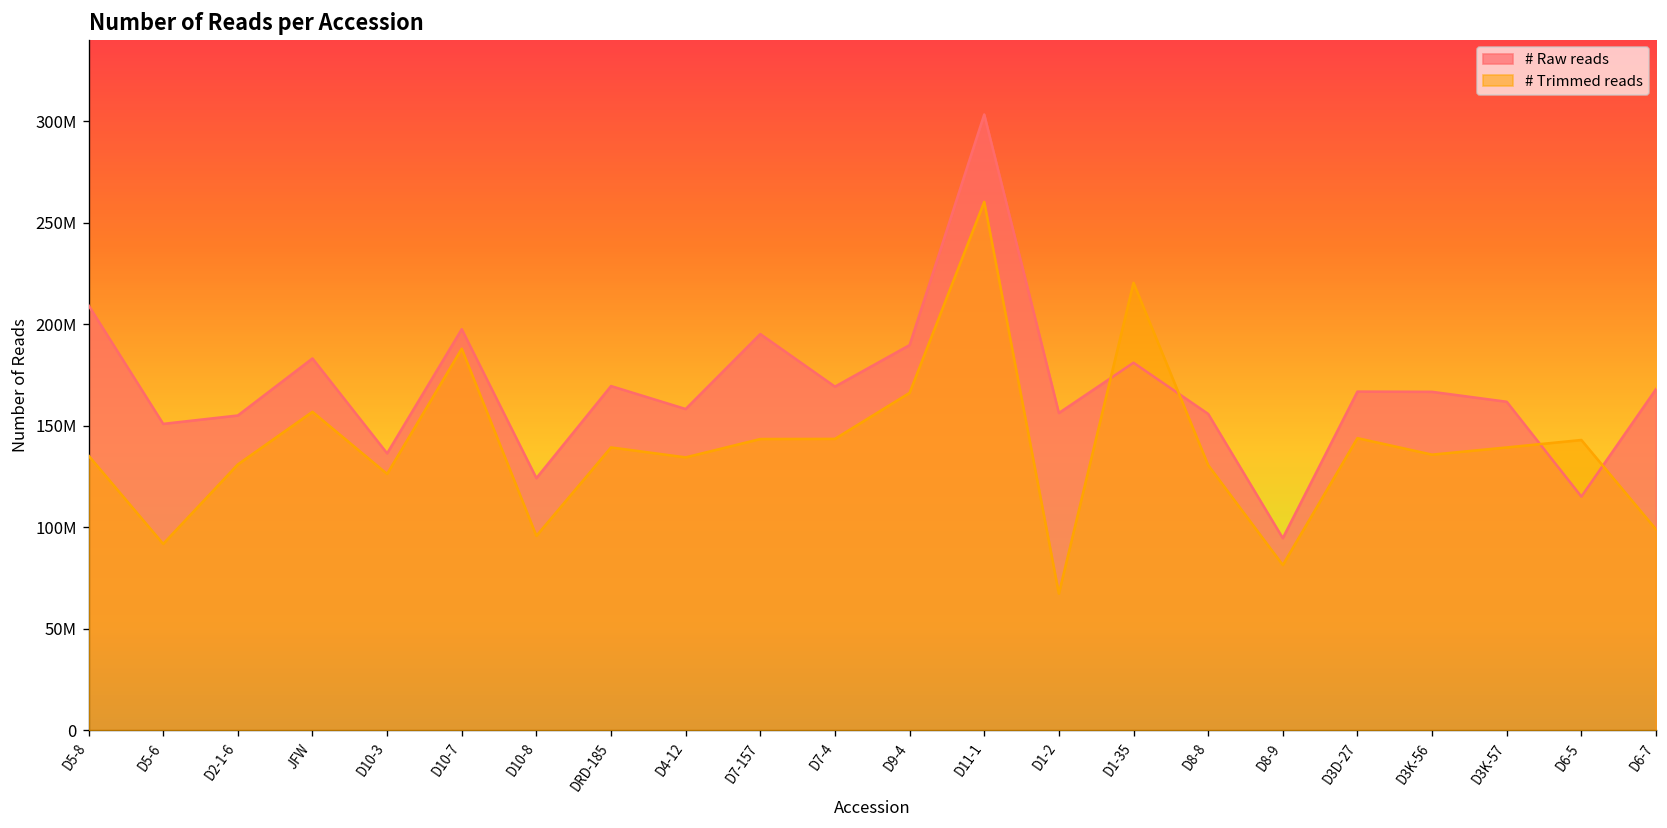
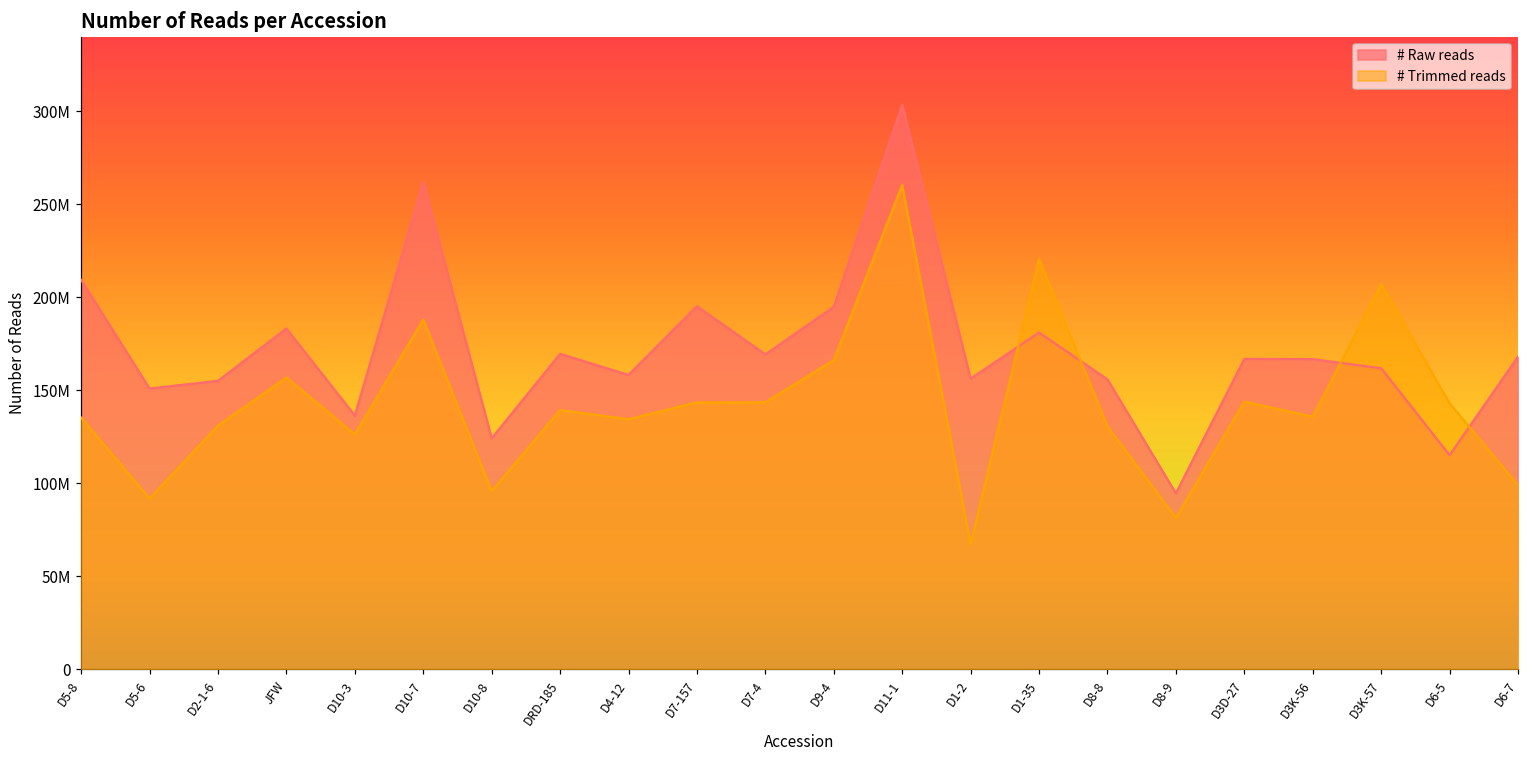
  {
    "# Raw reads": {
      "D5-8": 209000000,
      "D5-6": 151000000,
      "D2-1-6": 155000000,
      "JFW": 183000000,
      "D10-3": 136000000,
-     "D10-7": 198000000,
+     "D10-7": 262000000,
      "D10-8": 124000000,
      "DRD-185": 170000000,
      "D4-12": 158000000,
      "D7-157": 195000000,
      "D7-4": 169000000,
-     "D9-4": 190000000,
+     "D9-4": 195000000,
      "D11-1": 303000000,
      "D1-2": 156000000,
      "D1-35": 181000000,
      "D8-8": 156000000,
      "D8-9": 95000000,
      "D3D-27": 167000000,
      "D3K-56": 167000000,
      "D3K-57": 162000000,
      "D6-5": 115000000,
      "D6-7": 168000000
    },
    "# Trimmed reads": {
      "D5-8": 135000000,
      "D5-6": 92000000,
      "D2-1-6": 131000000,
      "JFW": 157000000,
      "D10-3": 126000000,
      "D10-7": 188000000,
      "D10-8": 96000000,
      "DRD-185": 139000000,
      "D4-12": 134000000,
      "D7-157": 143000000,
      "D7-4": 143000000,
      "D9-4": 166000000,
      "D11-1": 260000000,
      "D1-2": 67000000,
      "D1-35": 220000000,
      "D8-8": 131000000,
      "D8-9": 81000000,
      "D3D-27": 144000000,
      "D3K-56": 136000000,
-     "D3K-57": 139000000,
+     "D3K-57": 207000000,
      "D6-5": 143000000,
      "D6-7": 99000000
    }
  }
